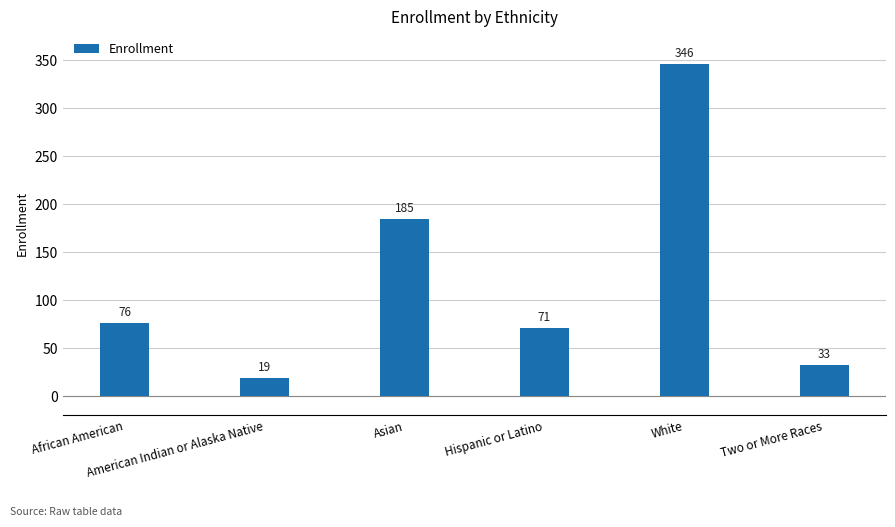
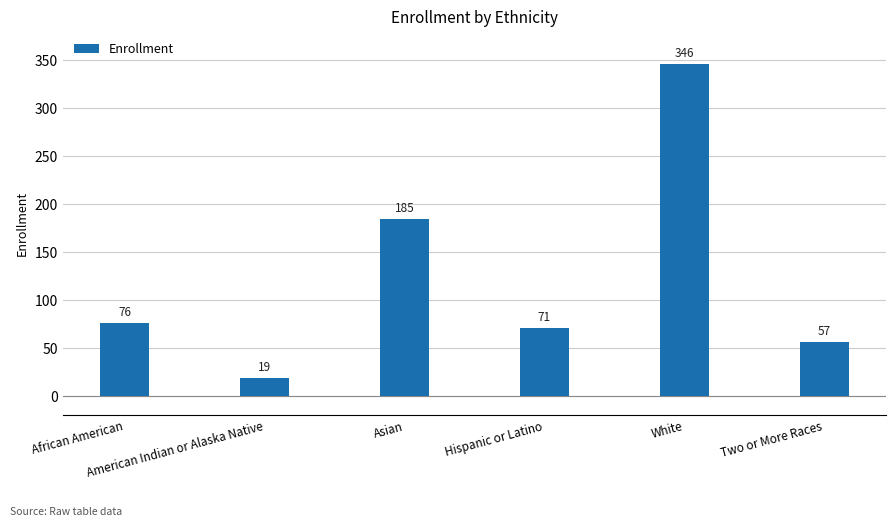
  {
    "African American": 76,
    "American Indian or Alaska Native": 19,
    "Asian": 185,
    "Hispanic or Latino": 71,
    "White": 346,
-   "Two or More Races": 33
+   "Two or More Races": 57
  }
